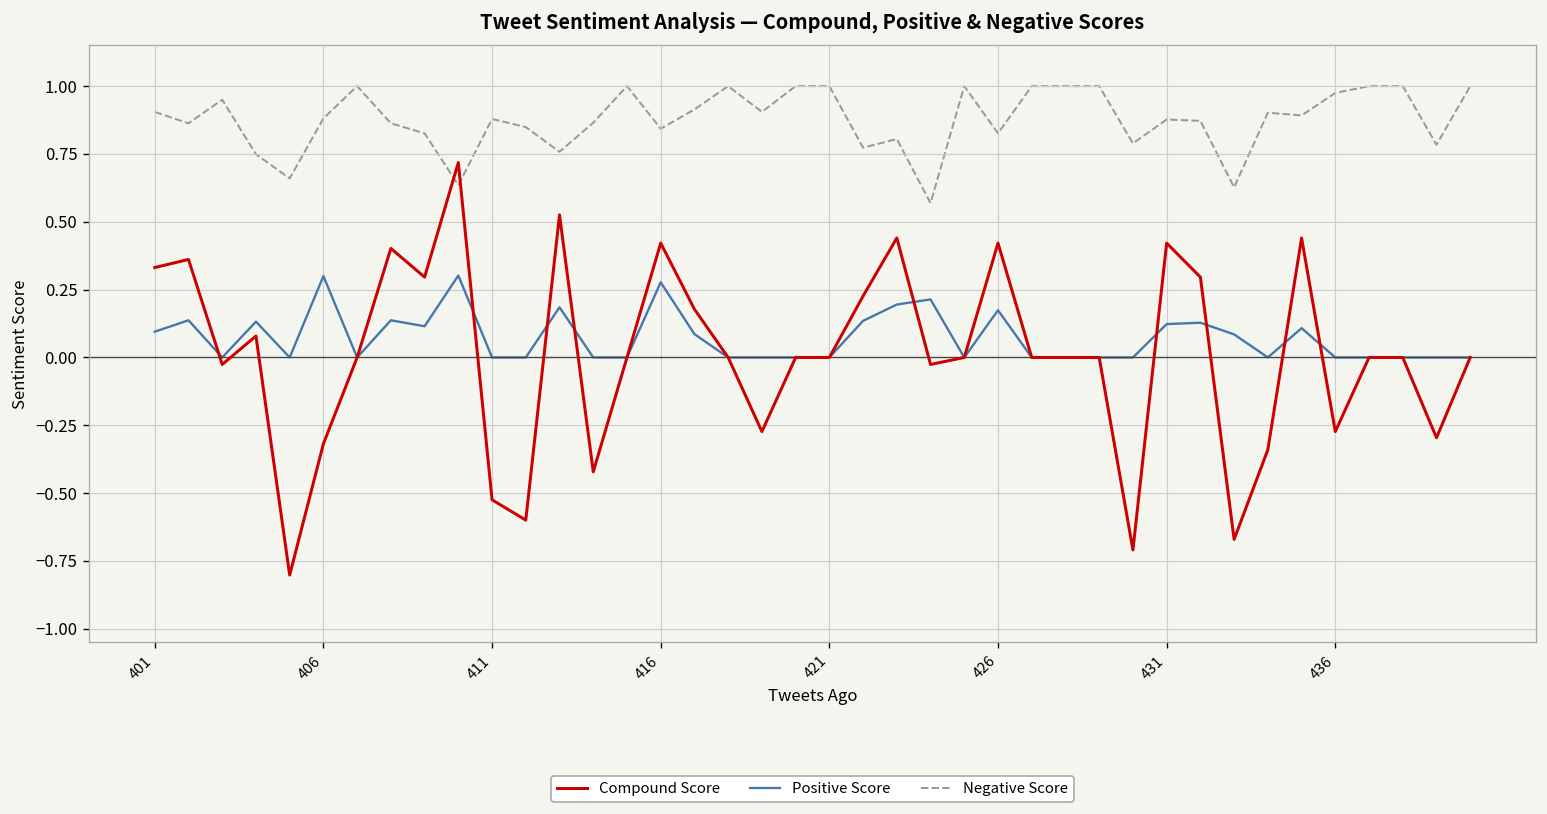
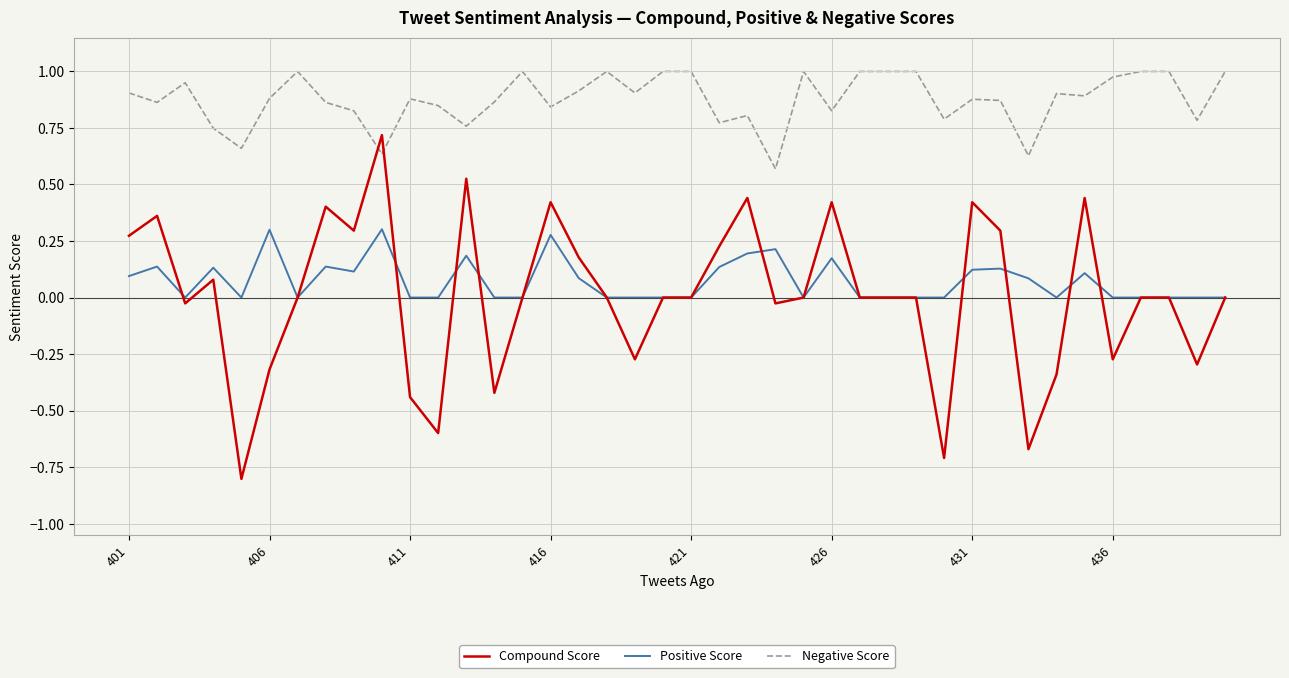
  {
    "Compound Score": {
-     "401": 0.33,
+     "401": 0.27,
      "406": -0.32,
-     "411": -0.52,
+     "411": -0.44,
      "416": 0.42,
      "426": 0.42,
      "431": 0.42,
      "436": -0.27
    },
    "Positive Score": {
      "401": 0.10,
      "406": 0.30,
      "411": 0.00,
      "416": 0.28,
      "426": 0.17,
      "431": 0.12,
      "436": 0.00
    },
    "Negative Score": {
      "401": 0.91,
      "406": 0.88,
      "411": 0.88,
      "416": 0.84,
      "421": 1.00,
      "426": 0.83,
      "431": 0.88,
      "436": 0.98
    }
  }
